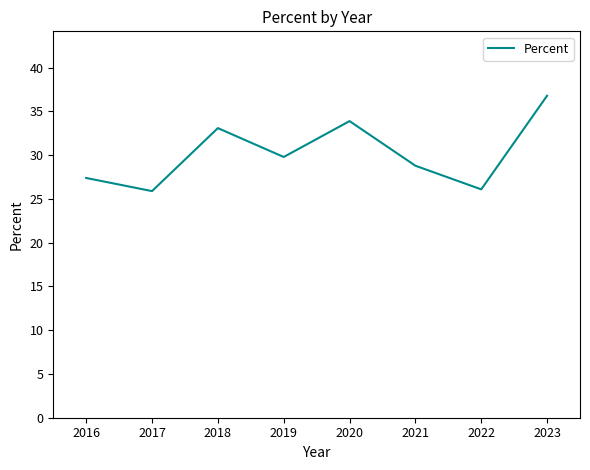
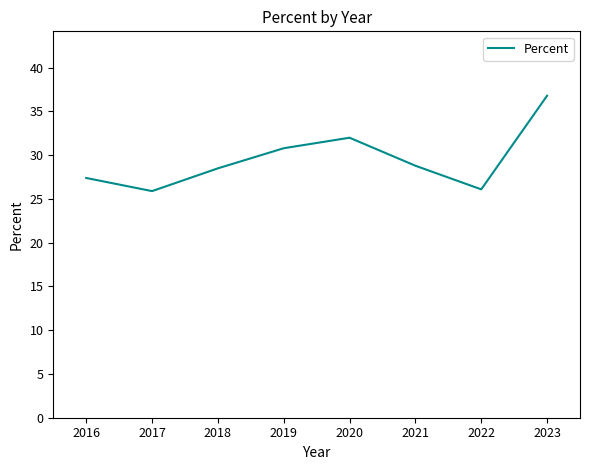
  {
    "2016": 27,
    "2017": 26,
-   "2018": 33,
-   "2019": 30,
-   "2020": 34,
+   "2018": 29,
+   "2019": 31,
+   "2020": 32,
    "2021": 29,
    "2022": 26,
    "2023": 37
  }
